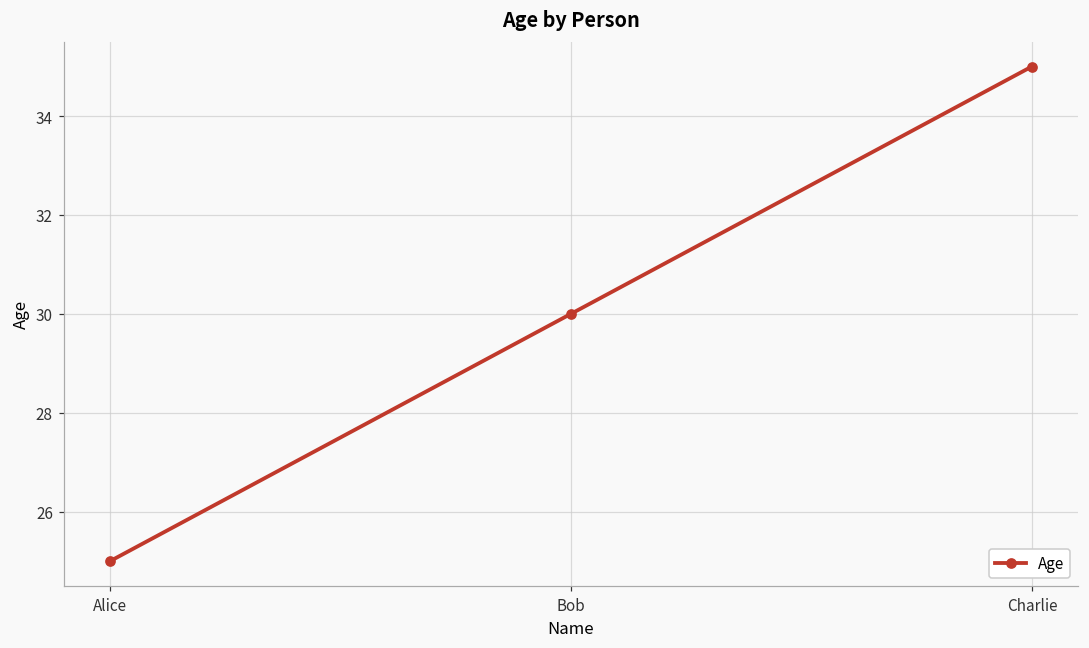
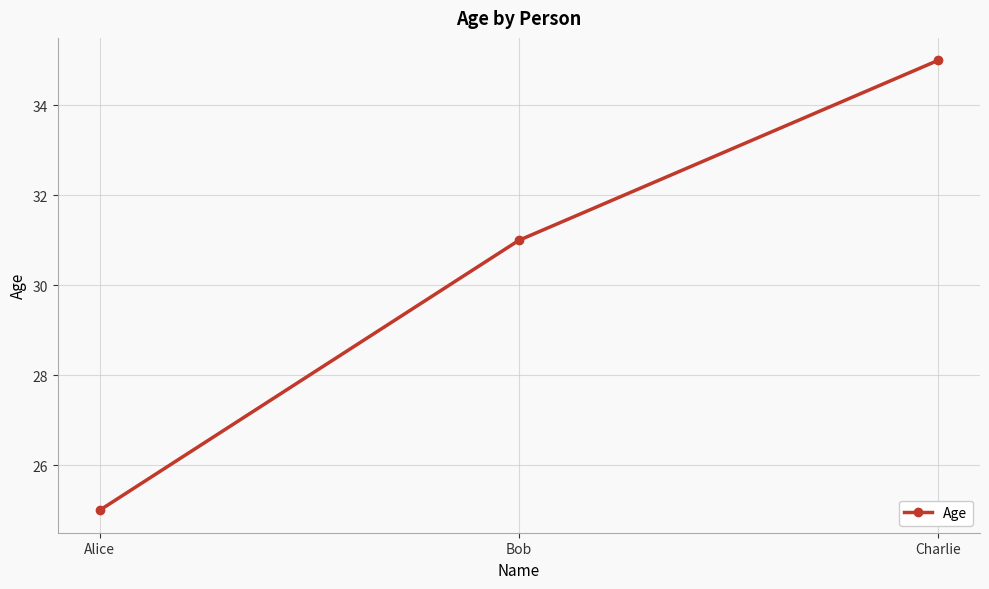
  {
    "Alice": 25,
-   "Bob": 30,
+   "Bob": 31,
    "Charlie": 35
  }
